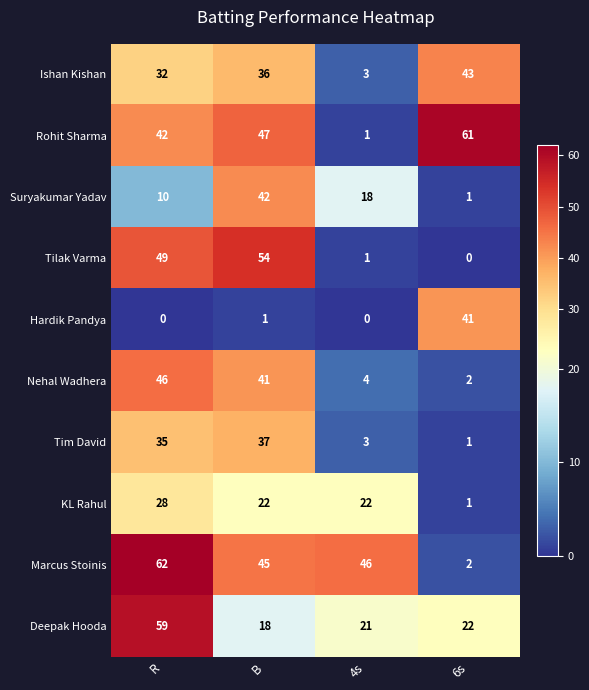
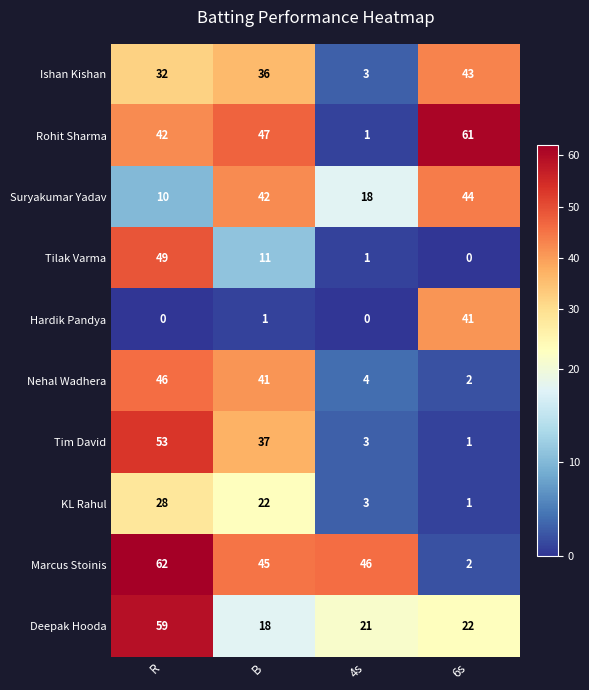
  {
    "Ishan Kishan": {
      "R": 32,
      "B": 36,
      "4s": 3,
      "6s": 43
    },
    "Rohit Sharma": {
      "R": 42,
      "B": 47,
      "4s": 1,
      "6s": 61
    },
    "Suryakumar Yadav": {
      "R": 10,
      "B": 42,
      "4s": 18,
-     "6s": 1
+     "6s": 44
    },
    "Tilak Varma": {
      "R": 49,
-     "B": 54,
+     "B": 11,
      "4s": 1,
      "6s": 0
    },
    "Hardik Pandya": {
      "R": 0,
      "B": 1,
      "4s": 0,
      "6s": 41
    },
    "Nehal Wadhera": {
      "R": 46,
      "B": 41,
      "4s": 4,
      "6s": 2
    },
    "Tim David": {
-     "R": 35,
+     "R": 53,
      "B": 37,
      "4s": 3,
      "6s": 1
    },
    "KL Rahul": {
      "R": 28,
      "B": 22,
-     "4s": 22,
+     "4s": 3,
      "6s": 1
    },
    "Marcus Stoinis": {
      "R": 62,
      "B": 45,
      "4s": 46,
      "6s": 2
    },
    "Deepak Hooda": {
      "R": 59,
      "B": 18,
      "4s": 21,
      "6s": 22
    }
  }
